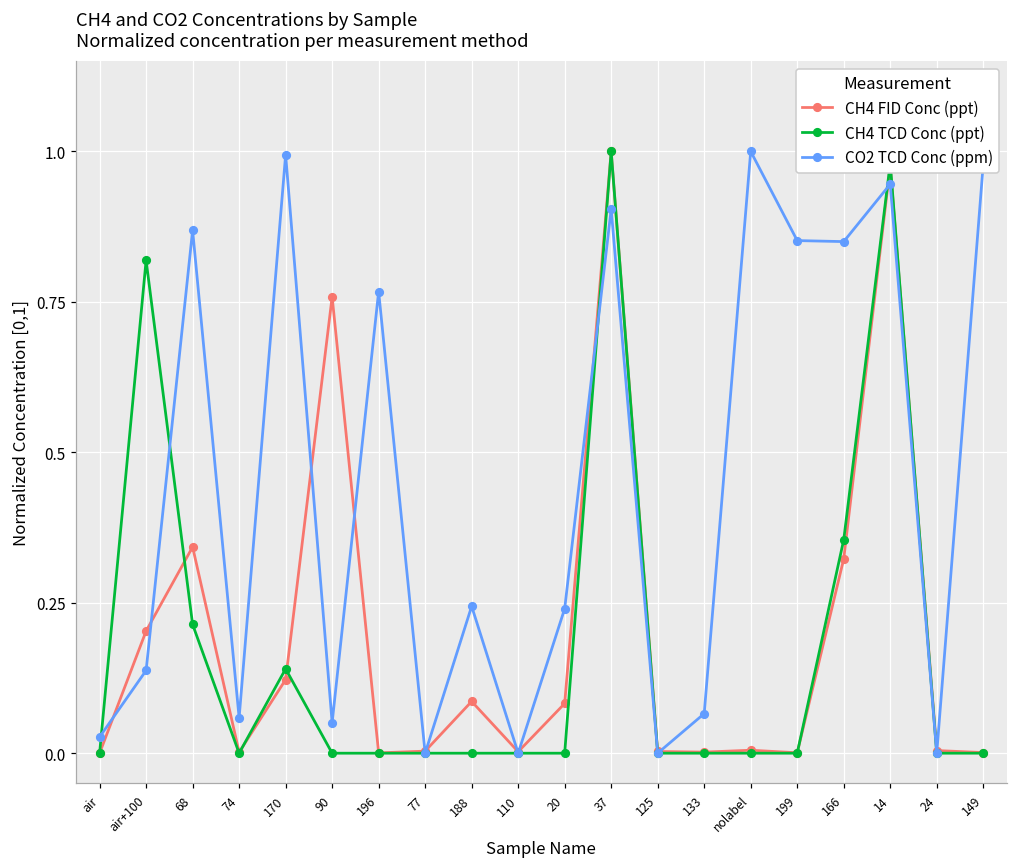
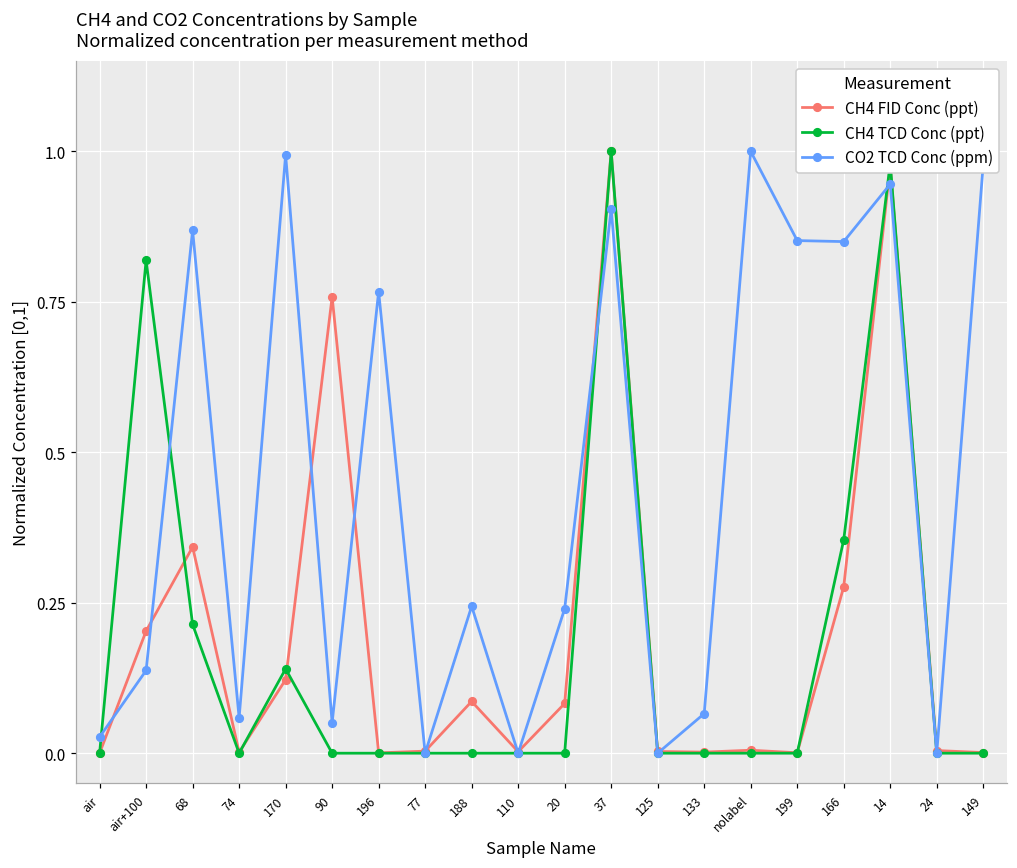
  {
    "CH4 FID Conc (ppt)": {
      "air+100": 0.20,
      "68": 0.34,
      "170": 0.12,
      "90": 0.76,
      "188": 0.09,
      "20": 0.08,
      "nolabel": 0.00,
-     "166": 0.32
+     "166": 0.28
    },
    "CH4 TCD Conc (ppt)": {
      "air+100": 0.82,
      "68": 0.21,
      "170": 0.14,
      "90": 0.00,
      "188": 0.00,
      "20": 0.00,
      "nolabel": 0.00,
      "166": 0.35
    },
    "CO2 TCD Conc (ppm)": {
      "air": 0.03,
      "air+100": 0.14,
      "68": 0.87,
      "74": 0.06,
      "170": 0.99,
      "90": 0.05,
      "196": 0.77,
      "188": 0.24,
      "20": 0.24,
      "37": 0.90,
      "133": 0.07,
      "nolabel": 1.00,
      "199": 0.85,
      "166": 0.85,
      "14": 0.95
    }
  }
